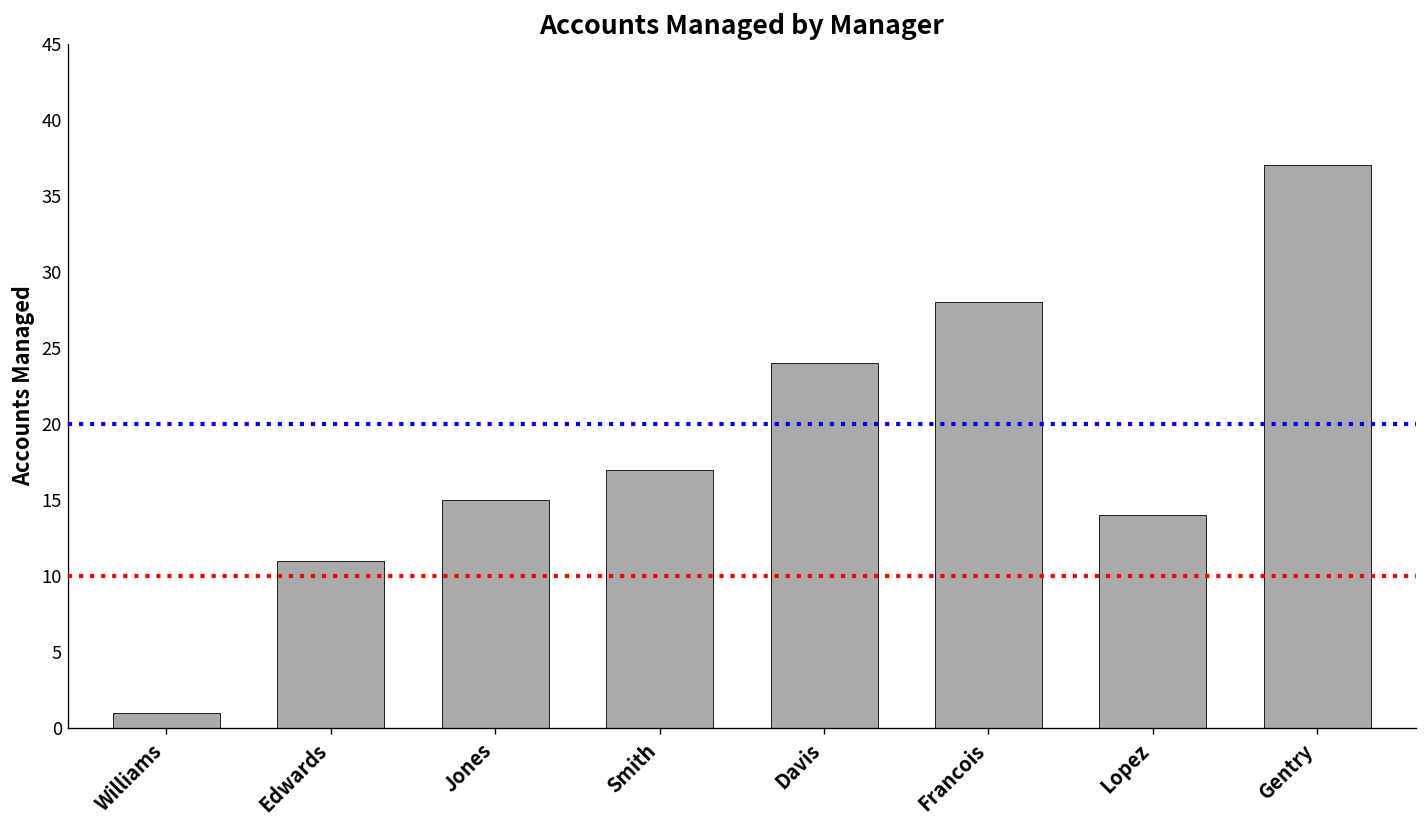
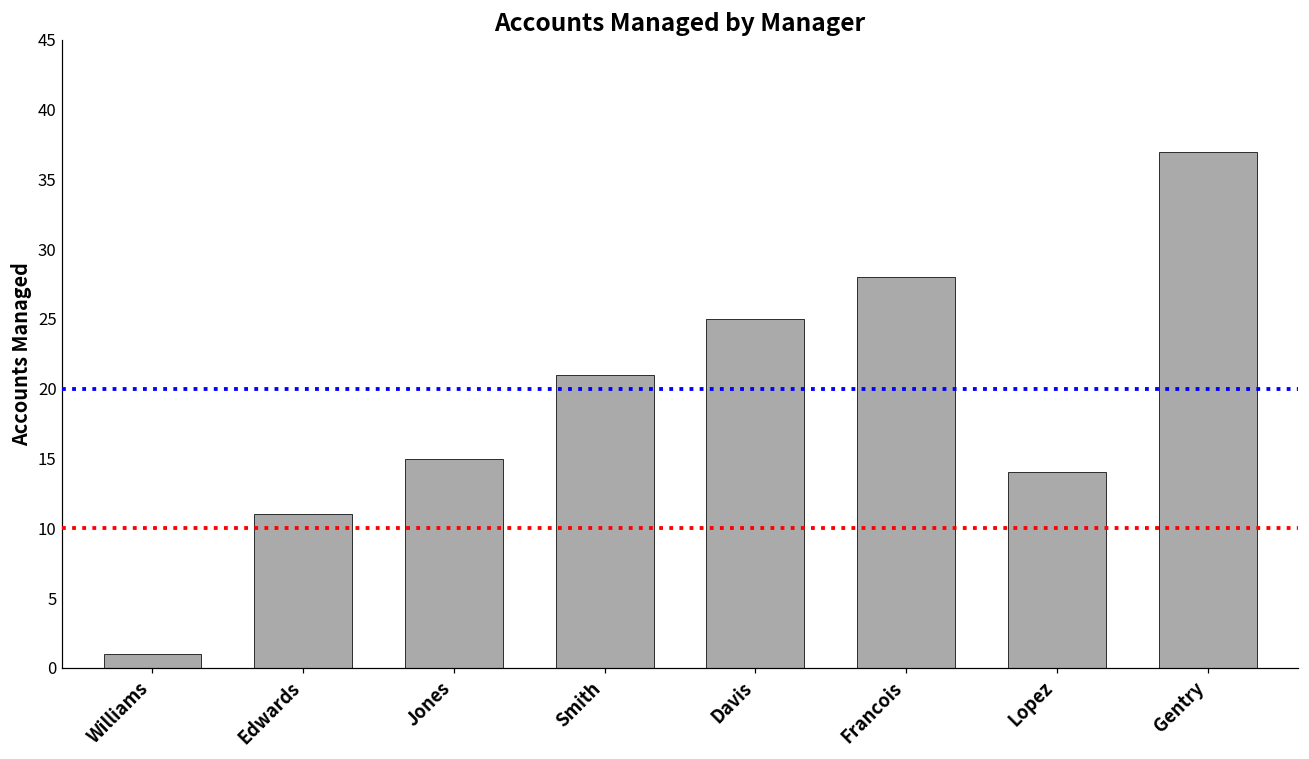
  {
    "Williams": 1,
    "Edwards": 11,
    "Jones": 15,
-   "Smith": 17,
-   "Davis": 24,
+   "Smith": 21,
+   "Davis": 25,
    "Francois": 28,
    "Lopez": 14,
    "Gentry": 37
  }
